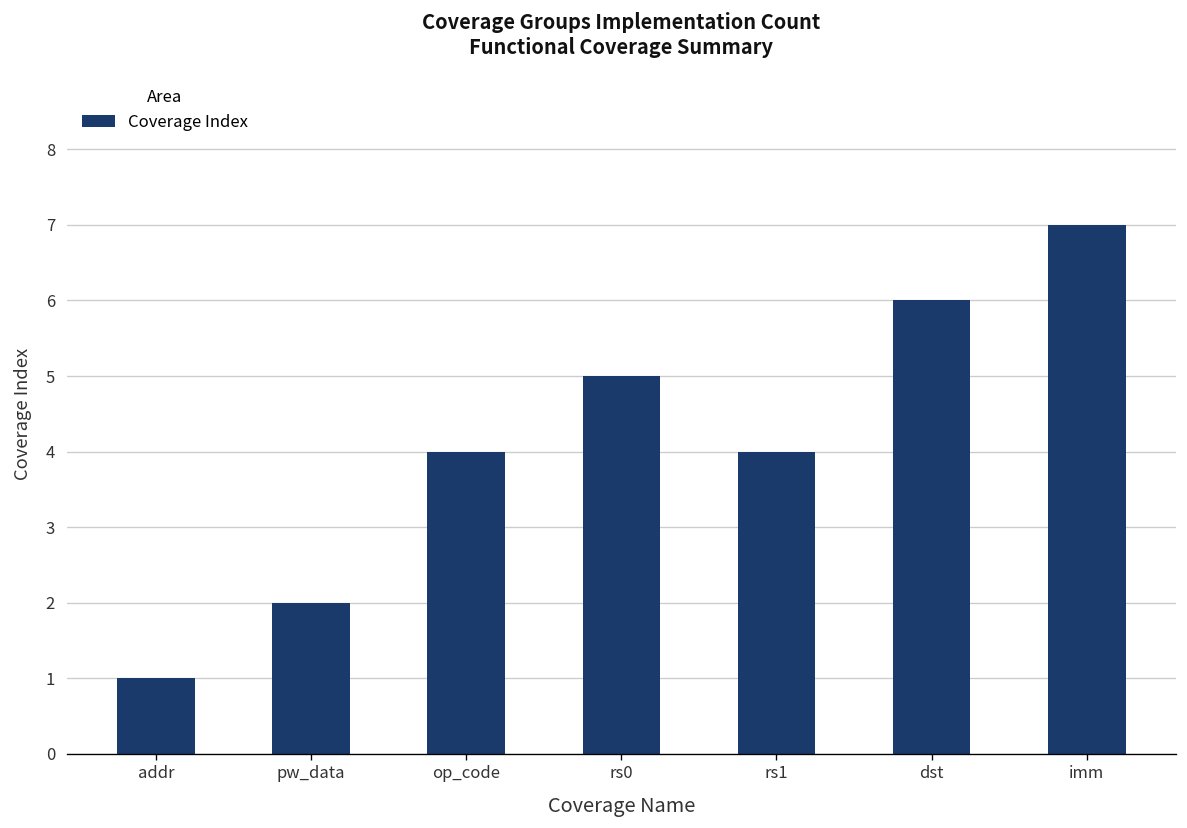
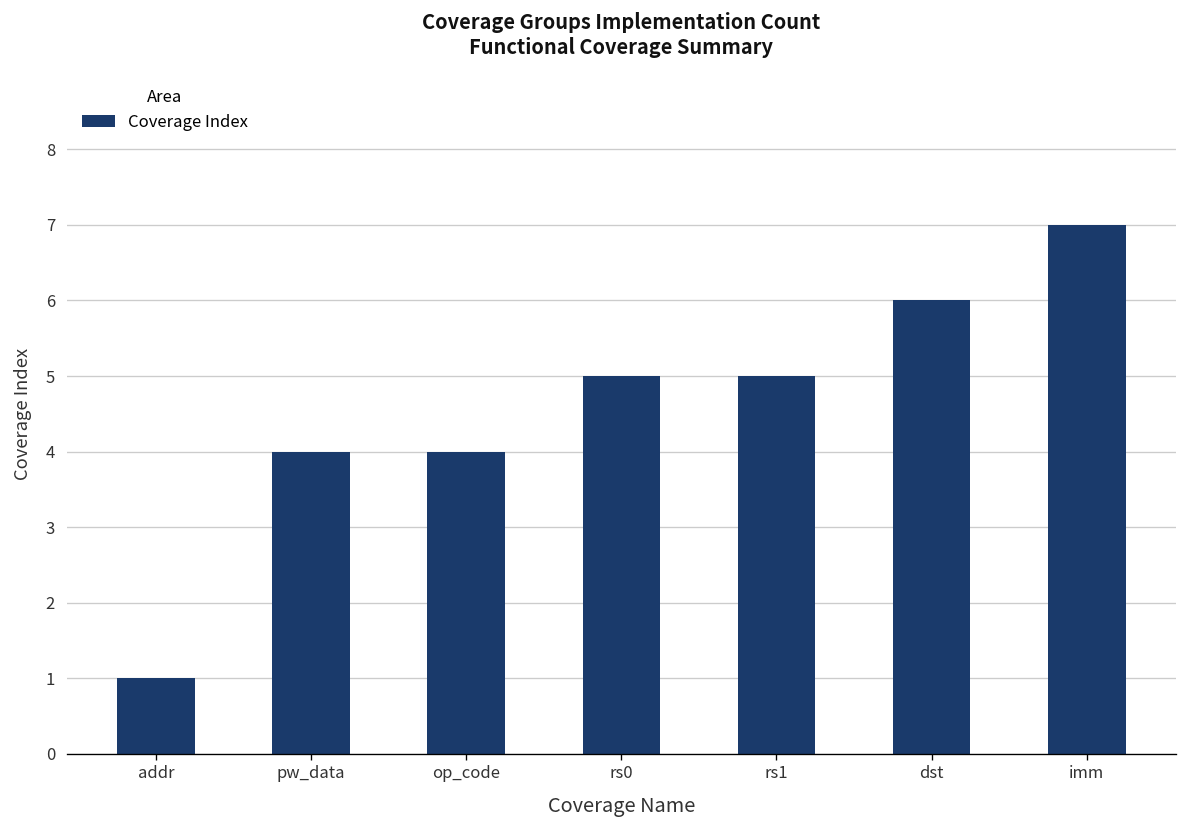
  {
    "addr": 1,
-   "pw_data": 2,
+   "pw_data": 4,
    "op_code": 4,
    "rs0": 5,
-   "rs1": 4,
+   "rs1": 5,
    "dst": 6,
    "imm": 7
  }
